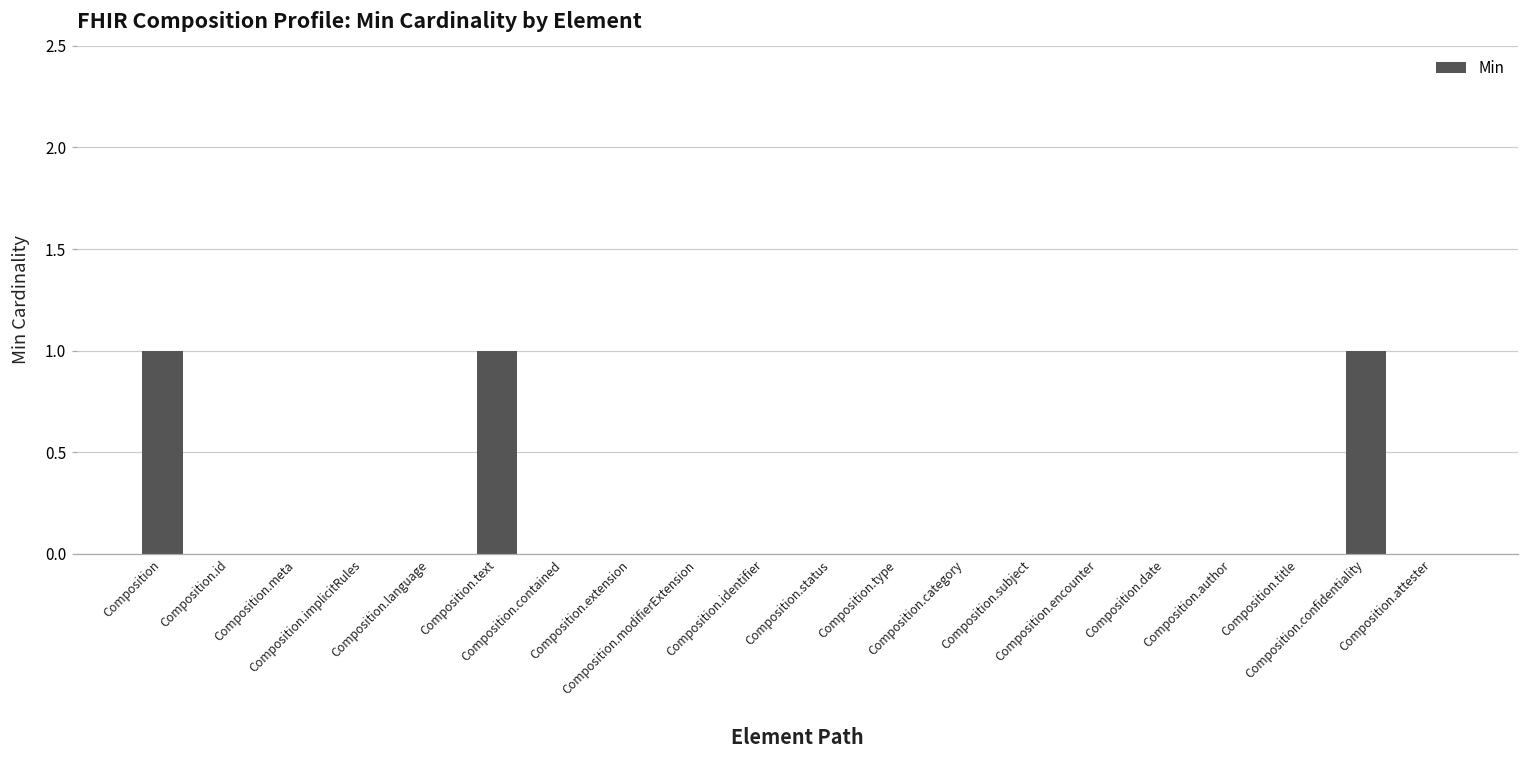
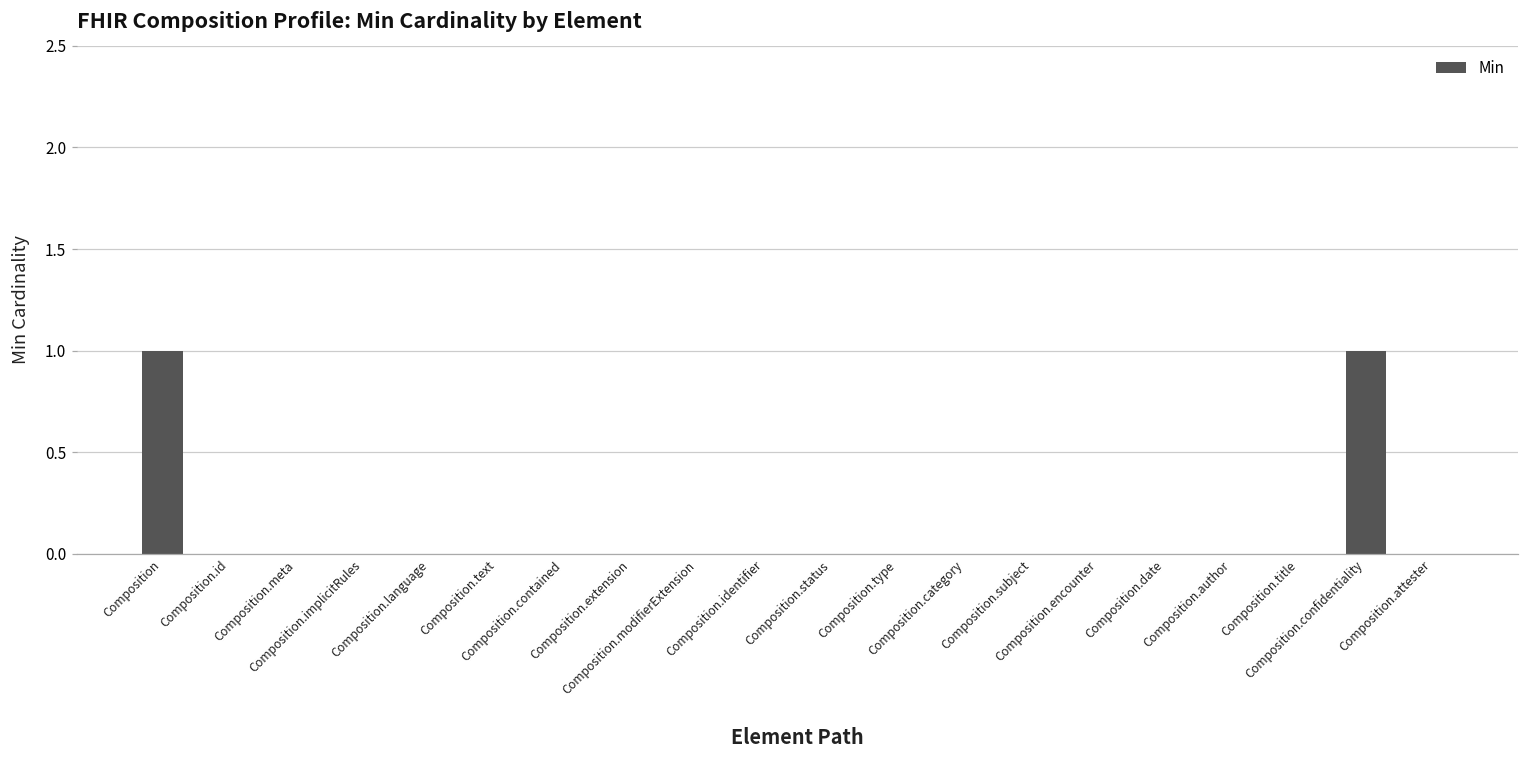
  {
    "Composition": 1,
    "Composition.id": 0,
    "Composition.meta": 0,
    "Composition.implicitRules": 0,
    "Composition.language": 0,
-   "Composition.text": 1,
+   "Composition.text": 0,
    "Composition.contained": 0,
    "Composition.extension": 0,
    "Composition.modifierExtension": 0,
    "Composition.identifier": 0,
    "Composition.status": 0,
    "Composition.type": 0,
    "Composition.category": 0,
    "Composition.subject": 0,
    "Composition.encounter": 0,
    "Composition.date": 0,
    "Composition.author": 0,
    "Composition.title": 0,
    "Composition.confidentiality": 1,
    "Composition.attester": 0
  }
